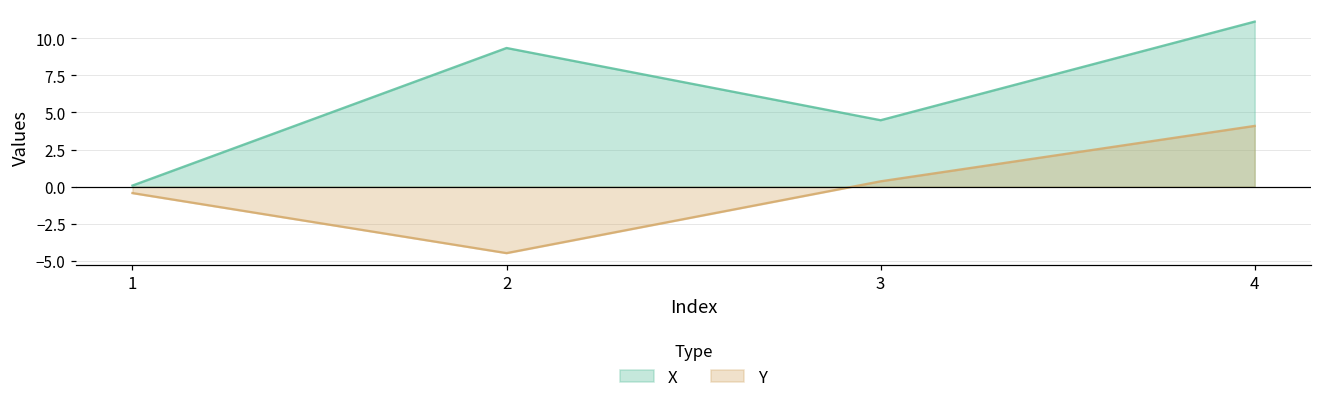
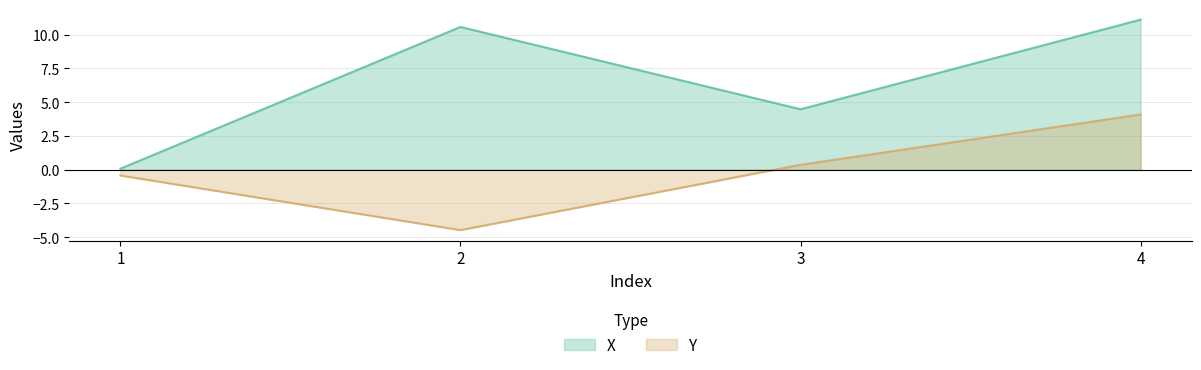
  {
    "X": {
-     "2": 9.3,
+     "2": 10.6,
      "3": 4.5,
      "4": 11.1
    }
  }
